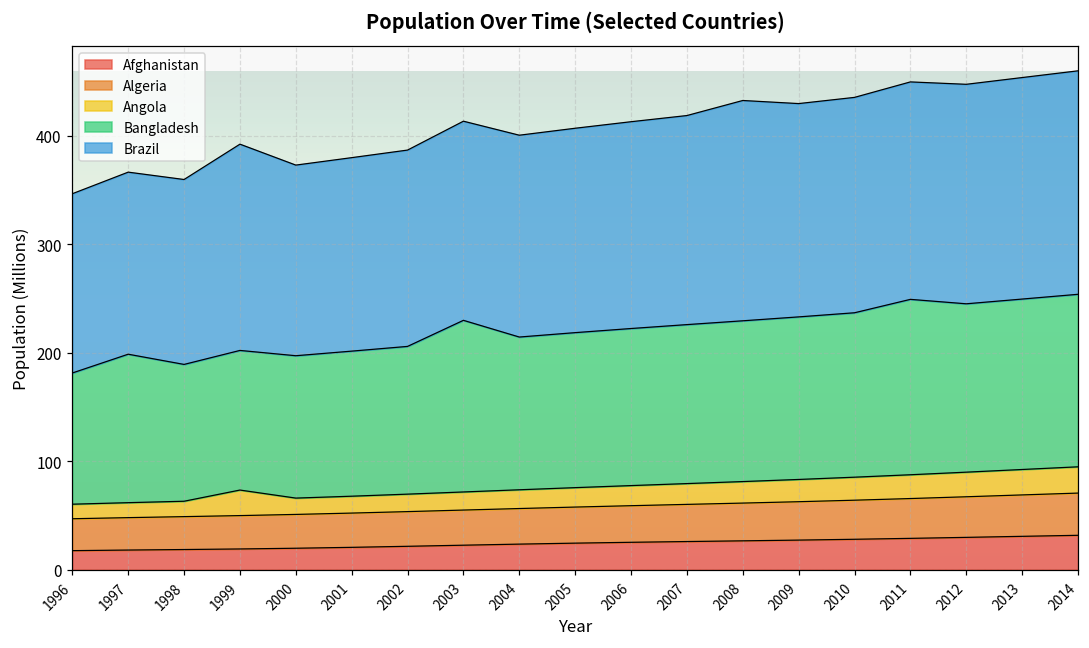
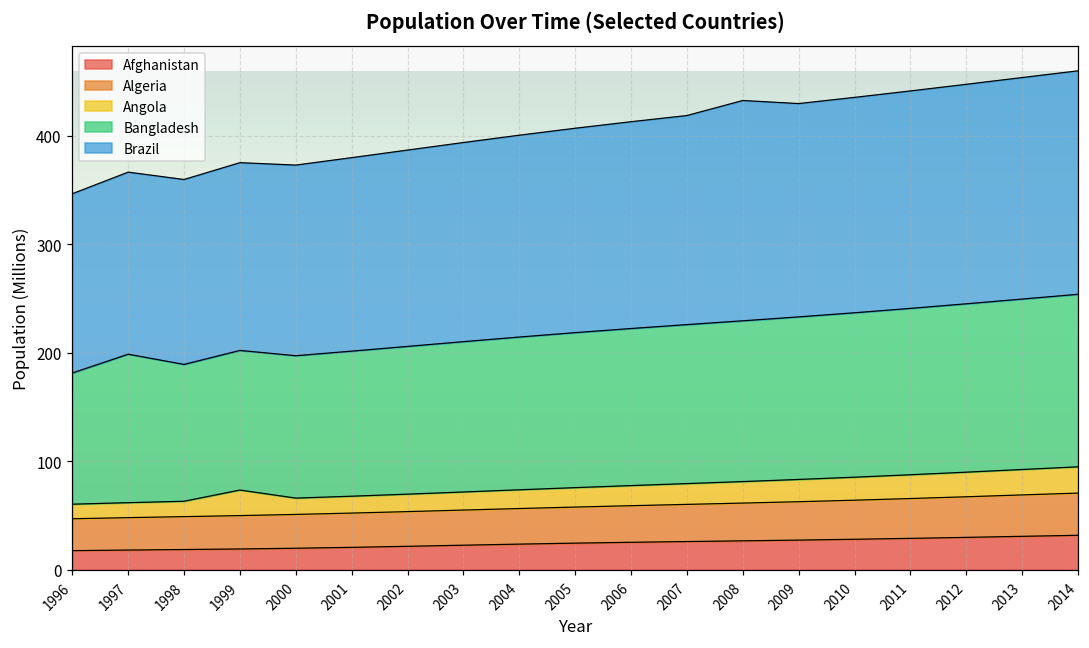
  {
    "Angola": {
      "1996": 10,
      "1997": 10,
      "1998": 10,
      "1999": 20,
      "2000": 20,
      "2001": 20,
      "2002": 20,
      "2003": 20,
      "2004": 20,
      "2005": 20,
      "2006": 20,
      "2007": 20,
      "2008": 20,
      "2009": 20,
      "2010": 20,
      "2011": 20,
      "2012": 20,
      "2013": 20,
      "2014": 20
    },
    "Bangladesh": {
      "1996": 120,
      "1997": 140,
      "1998": 130,
      "1999": 130,
      "2000": 130,
      "2001": 130,
      "2002": 140,
-     "2003": 160,
+     "2003": 140,
      "2004": 140,
      "2005": 140,
      "2006": 140,
      "2007": 150,
      "2008": 150,
      "2009": 150,
      "2010": 150,
-     "2011": 160,
+     "2011": 150,
      "2012": 160,
      "2013": 160,
      "2014": 160
    },
    "Brazil": {
      "1996": 170,
      "1997": 170,
      "1998": 170,
-     "1999": 190,
+     "1999": 170,
      "2000": 180,
      "2001": 180,
      "2002": 180,
      "2003": 180,
      "2004": 190,
      "2005": 190,
      "2006": 190,
      "2007": 190,
      "2008": 200,
      "2009": 200,
      "2010": 200,
      "2011": 200,
      "2012": 200,
      "2013": 200,
      "2014": 210
    }
  }
